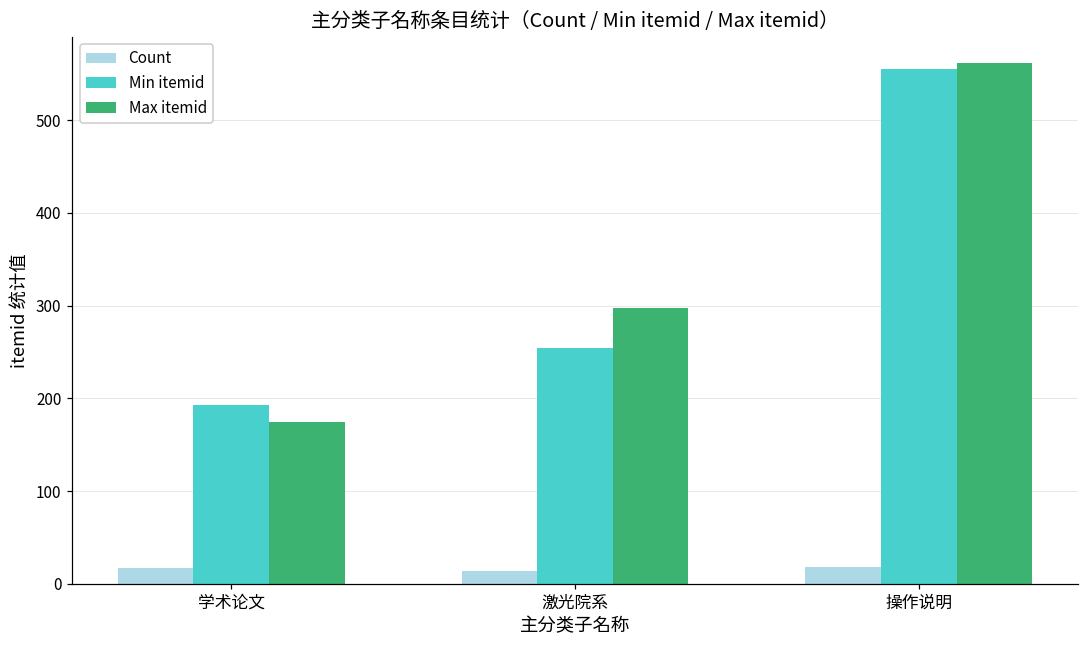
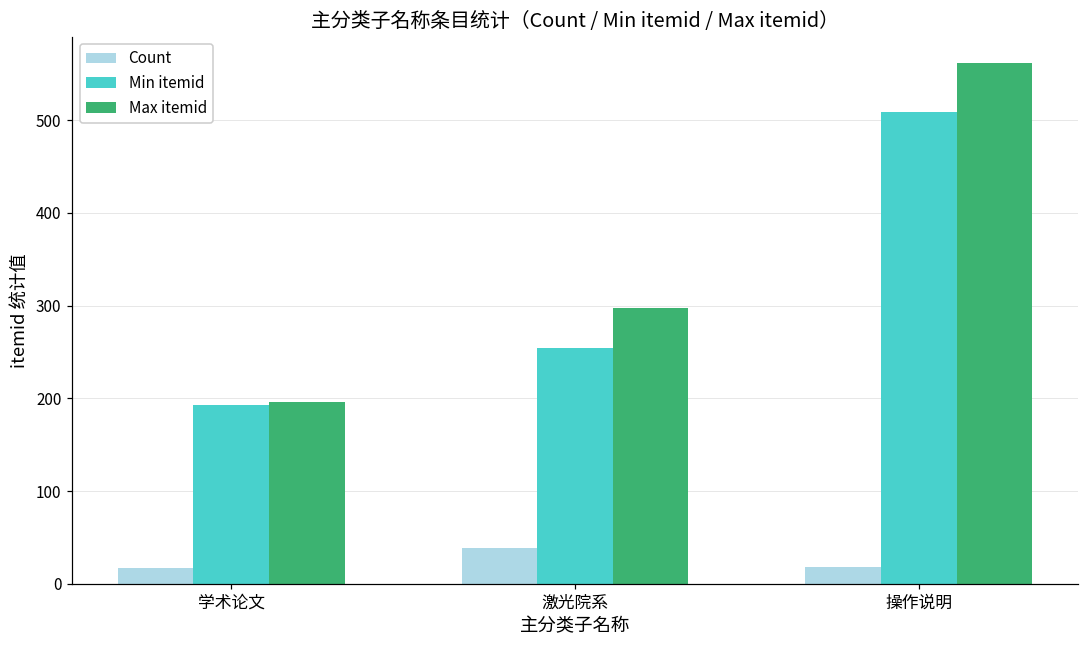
  {
    "Count": {
      "学术论文": 20,
-     "激光院系": 10,
+     "激光院系": 40,
      "操作说明": 20
    },
    "Min itemid": {
      "学术论文": 190,
      "激光院系": 250,
-     "操作说明": 560
+     "操作说明": 510
    },
    "Max itemid": {
-     "学术论文": 170,
+     "学术论文": 200,
      "激光院系": 300,
      "操作说明": 560
    }
  }
